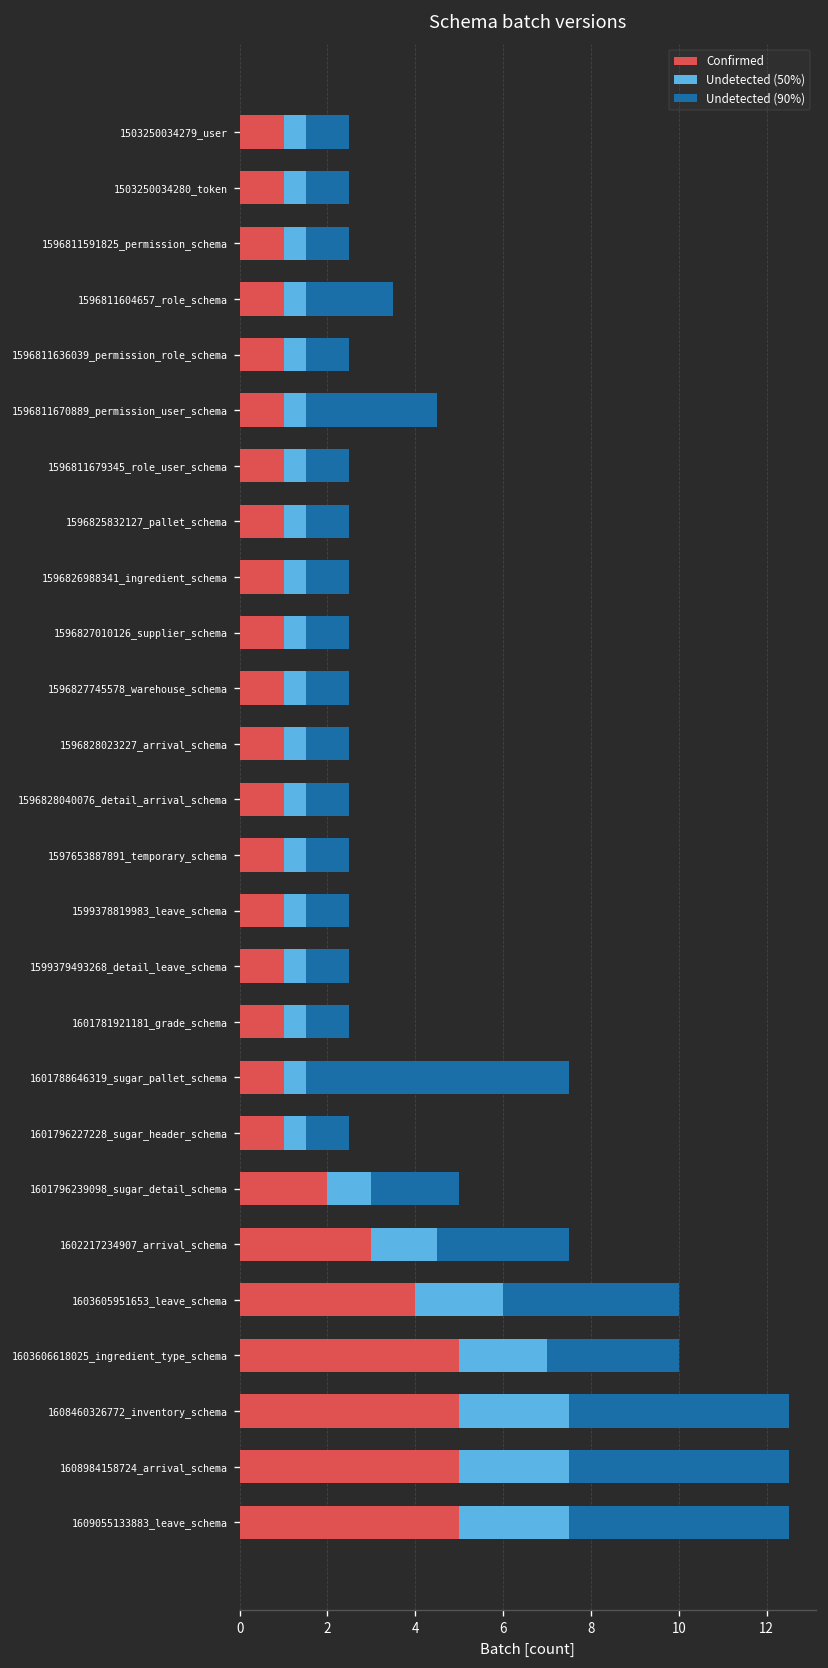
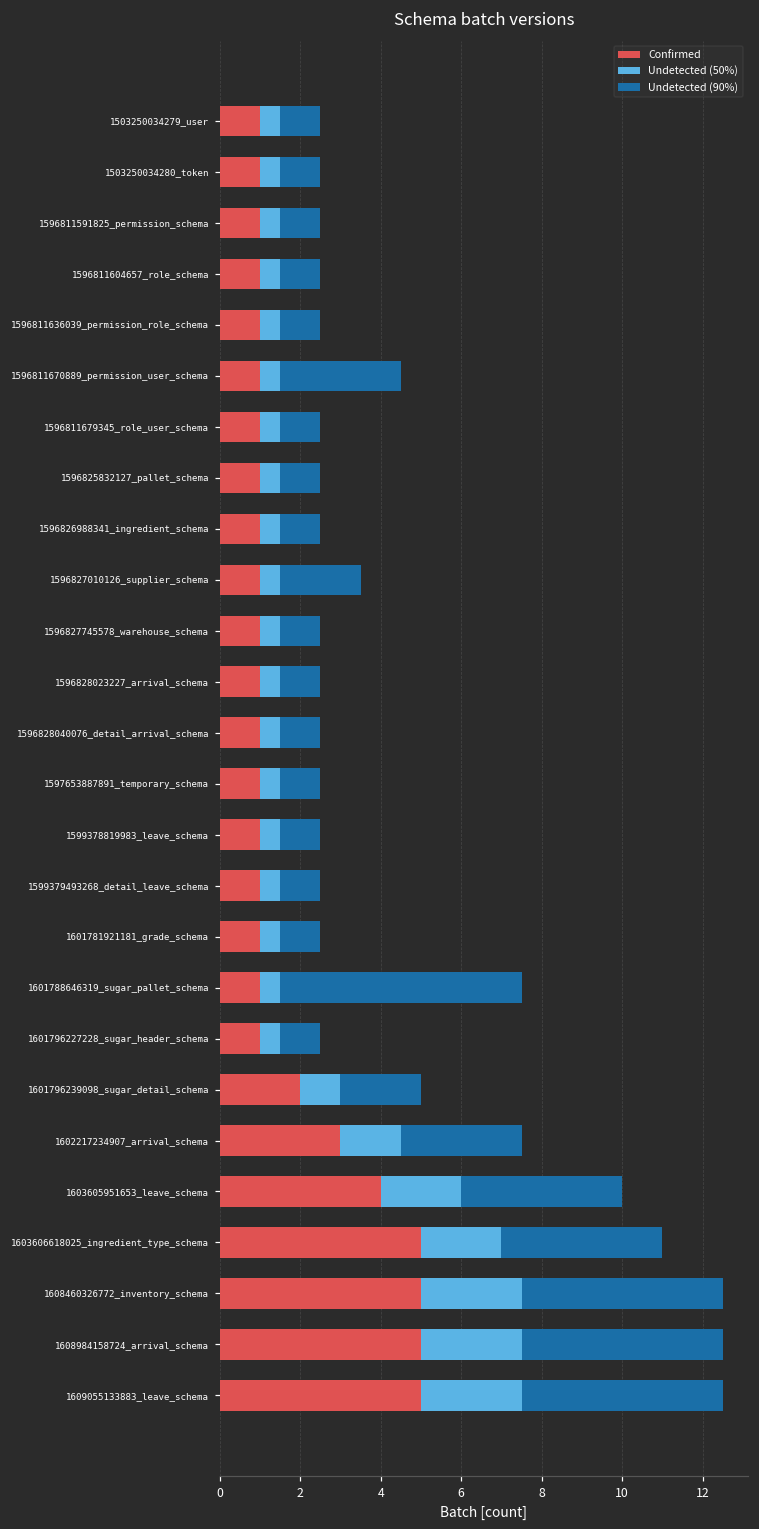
  {
    "Confirmed": {
      "1503250034279_user": 1,
      "1503250034280_token": 1,
      "1596811591825_permission_schema": 1,
      "1596811604657_role_schema": 1,
      "1596811636039_permission_role_schema": 1,
      "1596811670889_permission_user_schema": 1,
      "1596811679345_role_user_schema": 1,
      "1596825832127_pallet_schema": 1,
      "1596826988341_ingredient_schema": 1,
      "1596827010126_supplier_schema": 1,
      "1596827745578_warehouse_schema": 1,
      "1596828023227_arrival_schema": 1,
      "1596828040076_detail_arrival_schema": 1,
      "1597653887891_temporary_schema": 1,
      "1599378819983_leave_schema": 1,
      "1599379493268_detail_leave_schema": 1,
      "1601781921181_grade_schema": 1,
      "1601788646319_sugar_pallet_schema": 1,
      "1601796227228_sugar_header_schema": 1,
      "1601796239098_sugar_detail_schema": 2,
      "1602217234907_arrival_schema": 3,
      "1603605951653_leave_schema": 4,
      "1603606618025_ingredient_type_schema": 5,
      "1608460326772_inventory_schema": 5,
      "1608984158724_arrival_schema": 5,
      "1609055133883_leave_schema": 5
    },
    "Undetected (50%)": {
      "1503250034279_user": 0.5,
      "1503250034280_token": 0.5,
      "1596811591825_permission_schema": 0.5,
      "1596811604657_role_schema": 0.5,
      "1596811636039_permission_role_schema": 0.5,
      "1596811670889_permission_user_schema": 0.5,
      "1596811679345_role_user_schema": 0.5,
      "1596825832127_pallet_schema": 0.5,
      "1596826988341_ingredient_schema": 0.5,
      "1596827010126_supplier_schema": 0.5,
      "1596827745578_warehouse_schema": 0.5,
      "1596828023227_arrival_schema": 0.5,
      "1596828040076_detail_arrival_schema": 0.5,
      "1597653887891_temporary_schema": 0.5,
      "1599378819983_leave_schema": 0.5,
      "1599379493268_detail_leave_schema": 0.5,
      "1601781921181_grade_schema": 0.5,
      "1601788646319_sugar_pallet_schema": 0.5,
      "1601796227228_sugar_header_schema": 0.5,
      "1601796239098_sugar_detail_schema": 1,
      "1602217234907_arrival_schema": 1.5,
      "1603605951653_leave_schema": 2,
      "1603606618025_ingredient_type_schema": 2,
      "1608460326772_inventory_schema": 2.5,
      "1608984158724_arrival_schema": 2.5,
      "1609055133883_leave_schema": 2.5
    },
    "Undetected (90%)": {
      "1503250034279_user": 1,
      "1503250034280_token": 1,
      "1596811591825_permission_schema": 1,
-     "1596811604657_role_schema": 2,
+     "1596811604657_role_schema": 1,
      "1596811636039_permission_role_schema": 1,
      "1596811670889_permission_user_schema": 3,
      "1596811679345_role_user_schema": 1,
      "1596825832127_pallet_schema": 1,
      "1596826988341_ingredient_schema": 1,
-     "1596827010126_supplier_schema": 1,
+     "1596827010126_supplier_schema": 2,
      "1596827745578_warehouse_schema": 1,
      "1596828023227_arrival_schema": 1,
      "1596828040076_detail_arrival_schema": 1,
      "1597653887891_temporary_schema": 1,
      "1599378819983_leave_schema": 1,
      "1599379493268_detail_leave_schema": 1,
      "1601781921181_grade_schema": 1,
      "1601788646319_sugar_pallet_schema": 6,
      "1601796227228_sugar_header_schema": 1,
      "1601796239098_sugar_detail_schema": 2,
      "1602217234907_arrival_schema": 3,
      "1603605951653_leave_schema": 4,
-     "1603606618025_ingredient_type_schema": 3,
+     "1603606618025_ingredient_type_schema": 4,
      "1608460326772_inventory_schema": 5,
      "1608984158724_arrival_schema": 5,
      "1609055133883_leave_schema": 5
    }
  }
